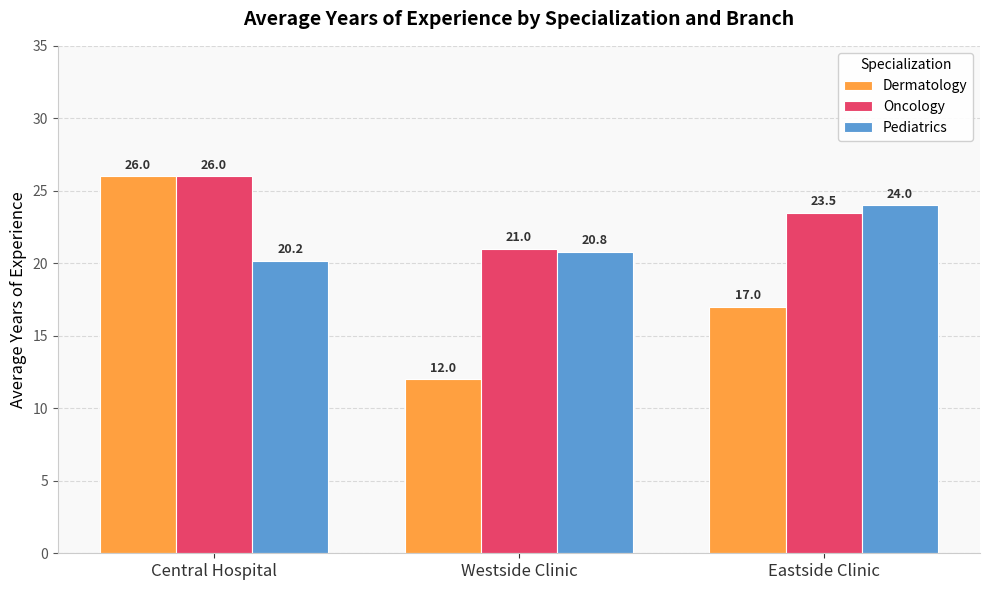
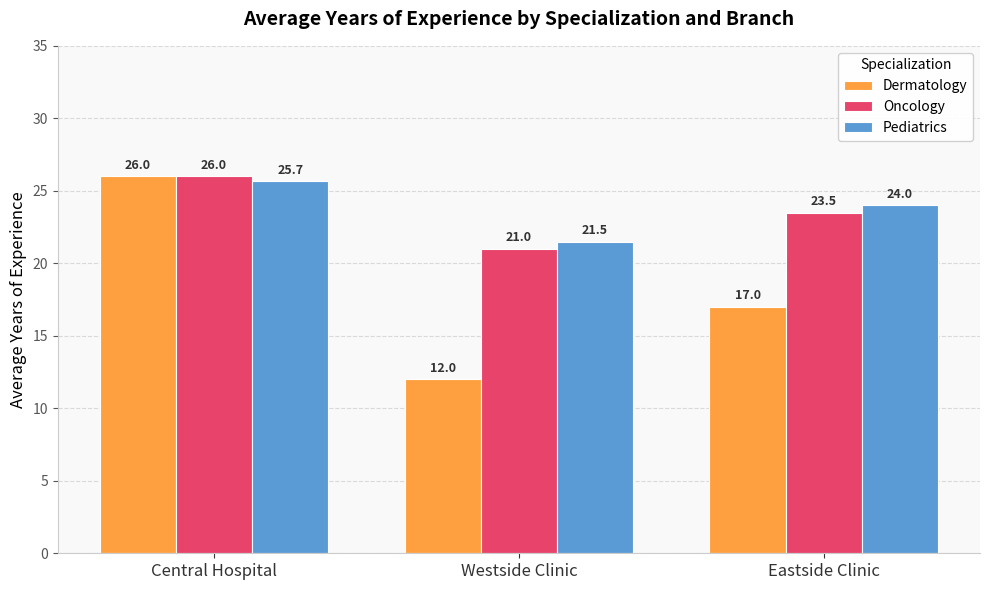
  {
    "Dermatology": {
      "Central Hospital": 26.0,
      "Westside Clinic": 12.0,
      "Eastside Clinic": 17.0
    },
    "Oncology": {
      "Central Hospital": 26.0,
      "Westside Clinic": 21.0,
      "Eastside Clinic": 23.5
    },
    "Pediatrics": {
-     "Central Hospital": 20.2,
-     "Westside Clinic": 20.8,
+     "Central Hospital": 25.7,
+     "Westside Clinic": 21.5,
      "Eastside Clinic": 24.0
    }
  }
